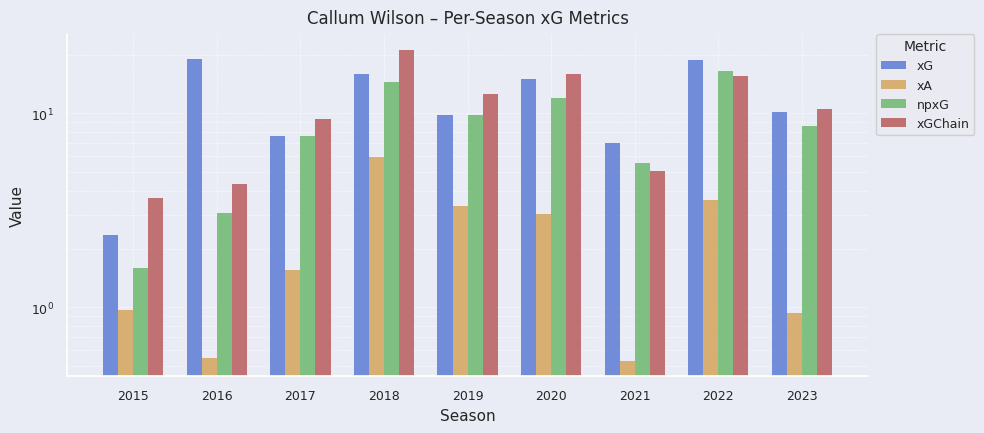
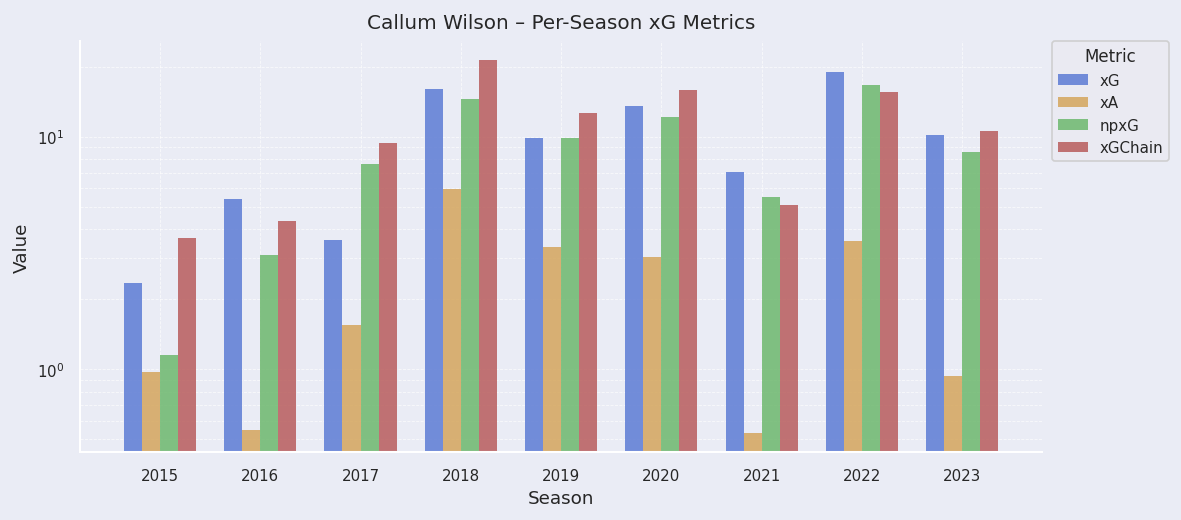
  {
    "xG": {
      "2015": 2.3,
-     "2016": 19,
-     "2017": 7.6,
+     "2016": 5.4,
+     "2017": 3.6,
      "2018": 16,
      "2019": 10,
-     "2020": 15,
+     "2020": 14,
      "2021": 7.0,
      "2022": 19,
      "2023": 10
    },
    "xA": {
      "2015": 1.0,
      "2016": 0.55,
      "2017": 1.6,
      "2018": 6.0,
      "2019": 3.3,
      "2020": 3.0,
      "2021": 0.53,
      "2022": 3.6,
      "2023": 0.9
    },
    "npxG": {
-     "2015": 1.6,
+     "2015": 1.1,
      "2016": 3.1,
      "2017": 7.6,
      "2018": 14,
      "2019": 10,
      "2020": 12,
      "2021": 5.5,
      "2022": 17,
      "2023": 9
    },
    "xGChain": {
      "2015": 3.7,
      "2016": 4.3,
      "2017": 9,
      "2018": 21,
      "2019": 13,
      "2020": 16,
      "2021": 5.1,
      "2022": 16,
      "2023": 11
    }
  }
